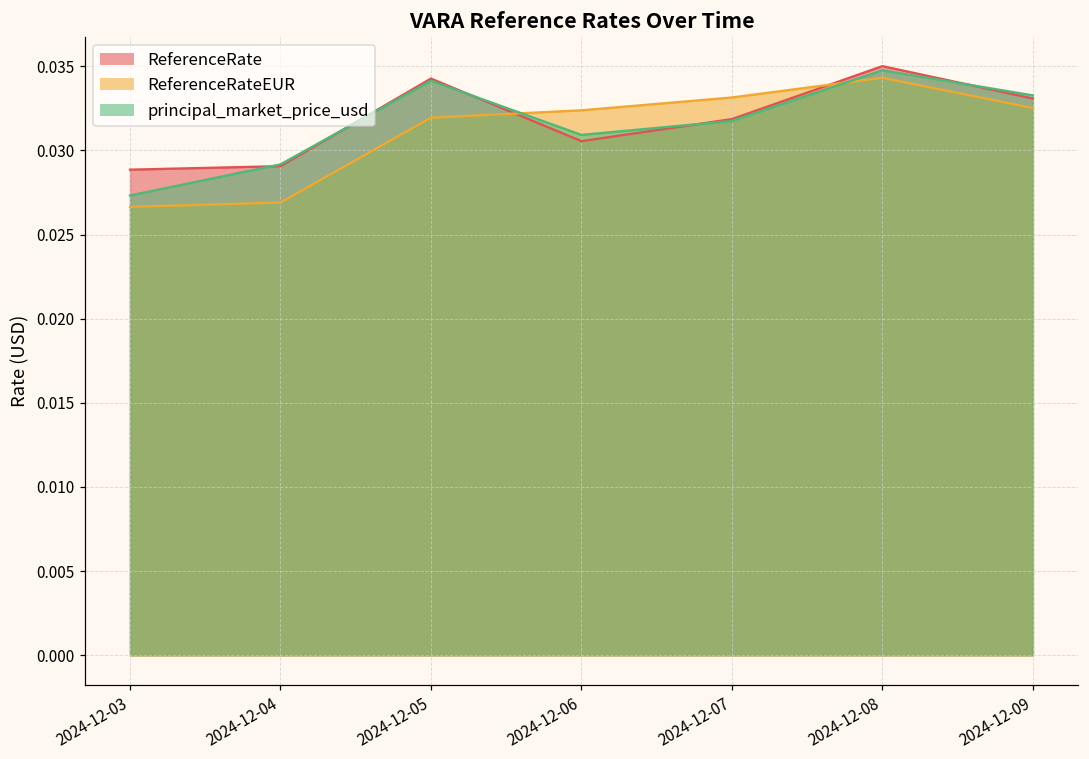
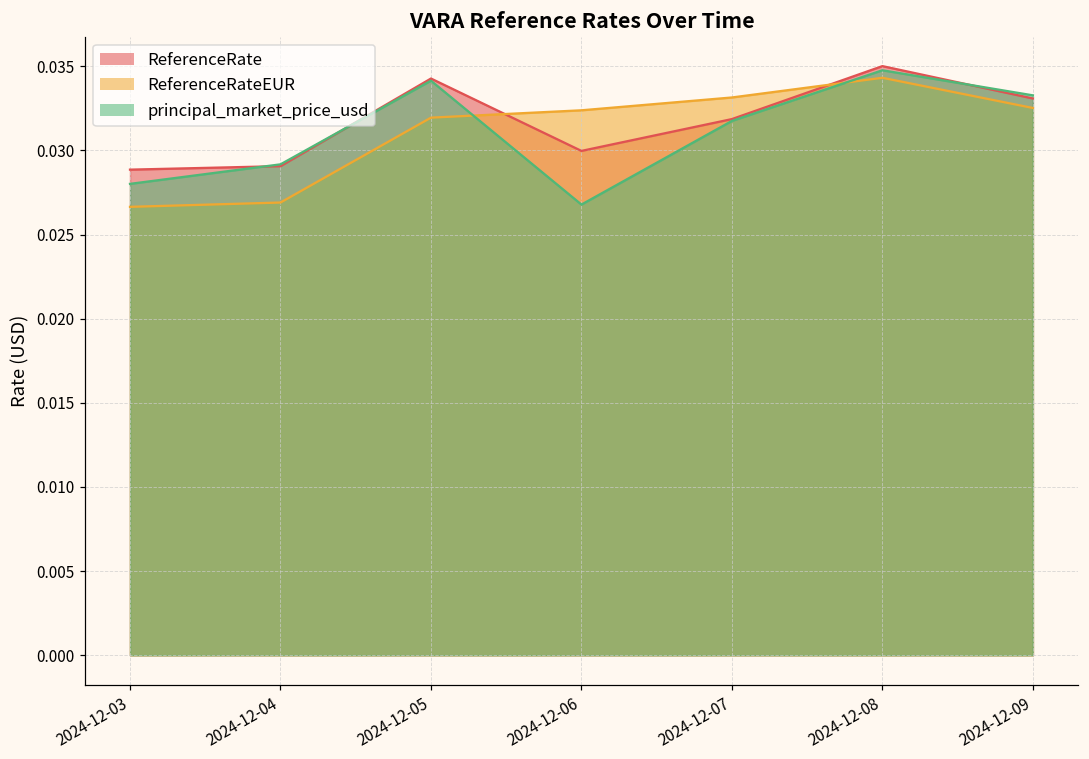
  {
    "ReferenceRate": {
      "2024-12-03": 0.0289,
-     "2024-12-06": 0.0305,
+     "2024-12-06": 0.0300,
      "2024-12-08": 0.0350,
      "2024-12-09": 0.0331
    },
    "ReferenceRateEUR": {
      "2024-12-03": 0.0266,
      "2024-12-04": 0.0269,
      "2024-12-05": 0.0319,
      "2024-12-06": 0.0324,
      "2024-12-07": 0.0331,
      "2024-12-08": 0.0343,
      "2024-12-09": 0.0325
    },
    "principal_market_price_usd": {
-     "2024-12-03": 0.0273,
-     "2024-12-06": 0.0309,
+     "2024-12-03": 0.0280,
+     "2024-12-06": 0.0268,
      "2024-12-08": 0.0348,
      "2024-12-09": 0.0333
    }
  }
